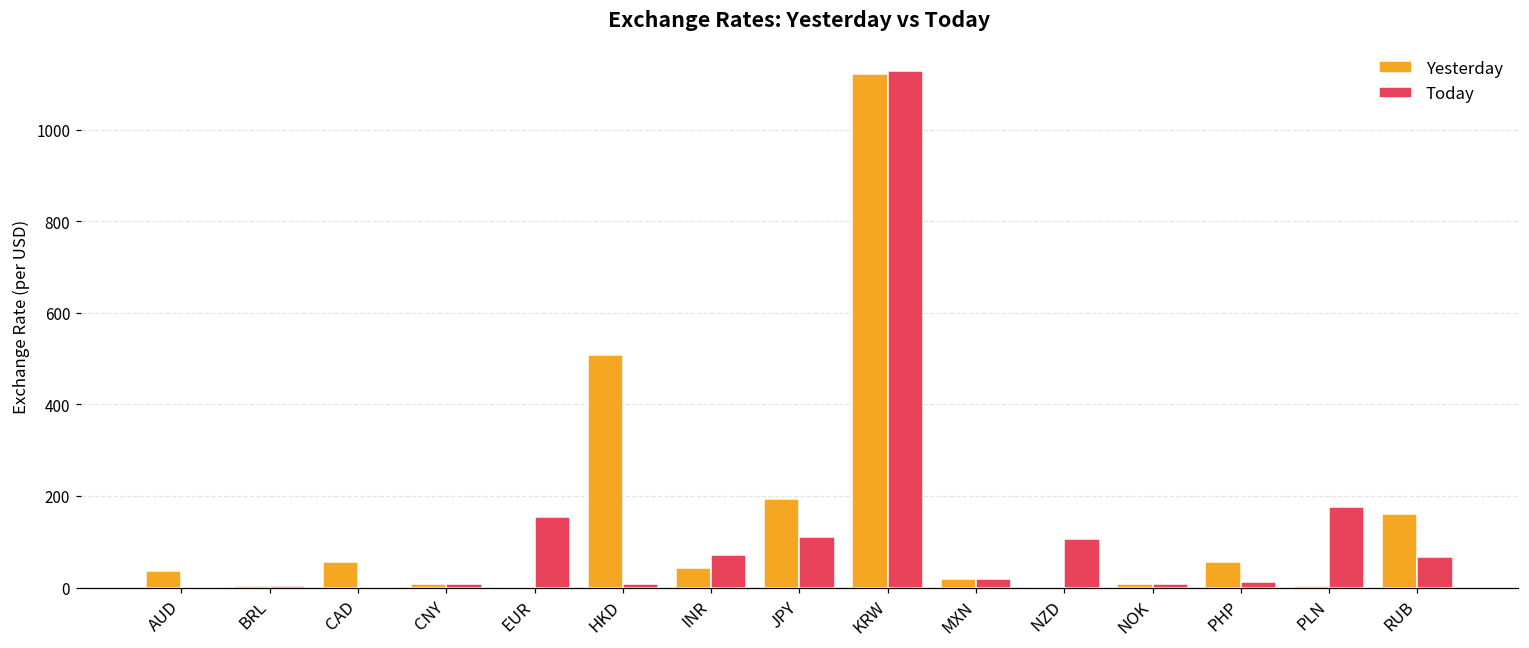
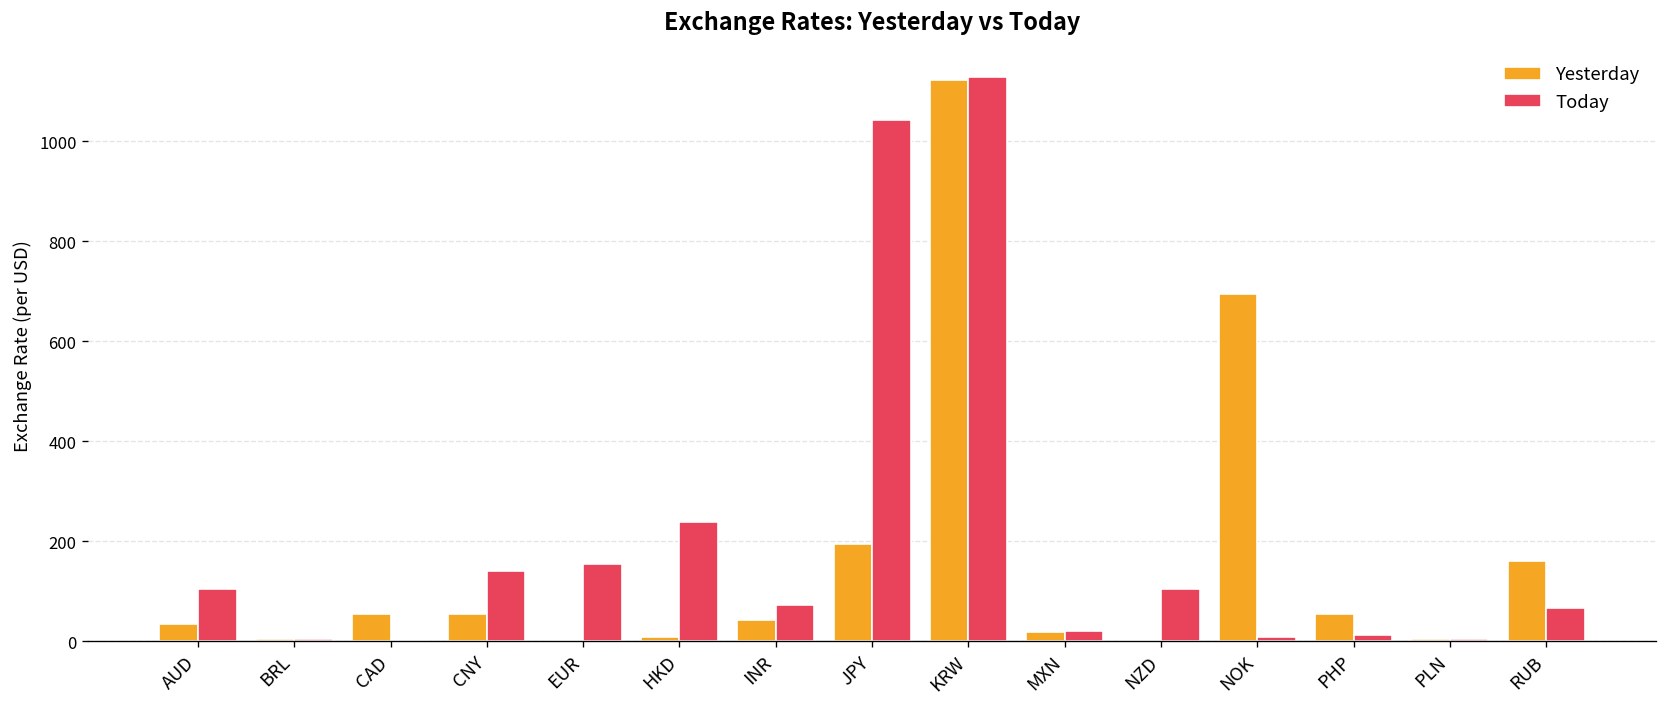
  {
    "Yesterday": {
      "AUD": 30,
      "CAD": 50,
-     "CNY": 10,
-     "HKD": 510,
+     "CNY": 50,
+     "HKD": 10,
      "INR": 40,
      "JPY": 190,
      "KRW": 1120,
      "MXN": 20,
-     "NOK": 10,
+     "NOK": 690,
      "PHP": 60,
      "RUB": 160
    },
    "Today": {
-     "AUD": 0,
-     "CNY": 10,
+     "AUD": 100,
+     "CNY": 140,
      "EUR": 150,
-     "HKD": 10,
+     "HKD": 240,
      "INR": 70,
-     "JPY": 110,
+     "JPY": 1040,
      "KRW": 1130,
      "MXN": 20,
      "NZD": 110,
      "NOK": 10,
      "PHP": 10,
-     "PLN": 180,
+     "PLN": 0,
      "RUB": 70
    }
  }
